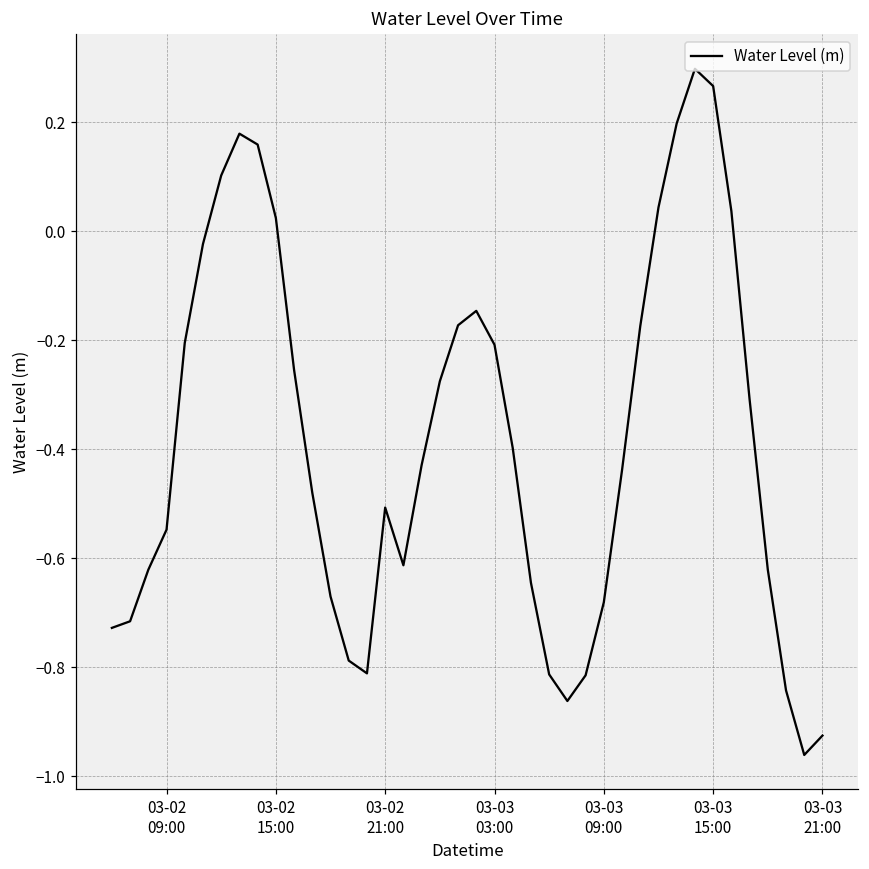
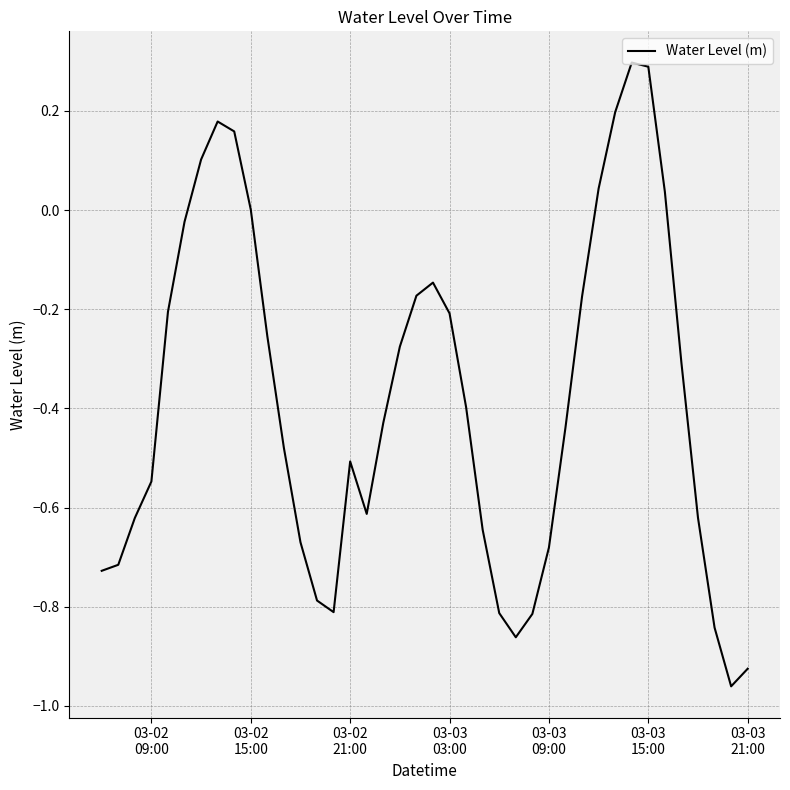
  {
    "03-02 09:00": -0.55,
-   "03-02 15:00": 0.02,
+   "03-02 15:00": 0.00,
    "03-02 21:00": -0.51,
    "03-03 03:00": -0.21,
    "03-03 09:00": -0.68,
-   "03-03 15:00": 0.27,
+   "03-03 15:00": 0.29,
    "03-03 21:00": -0.92
  }
